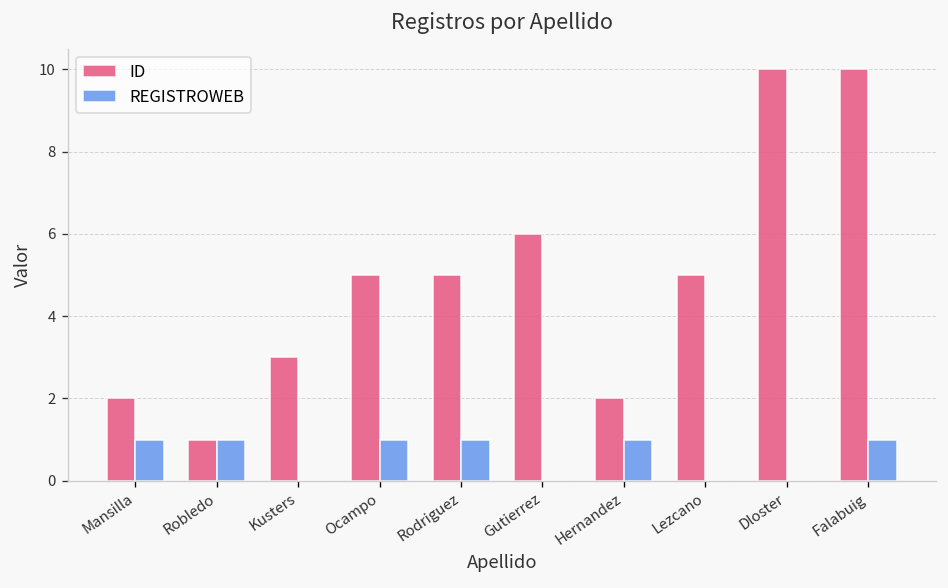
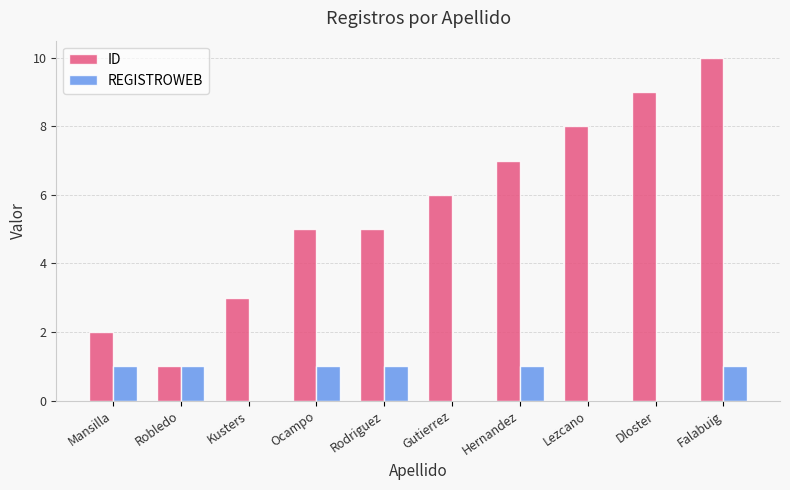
  {
    "ID": {
      "Mansilla": 2,
      "Robledo": 1,
      "Kusters": 3,
      "Ocampo": 5,
      "Rodriguez": 5,
      "Gutierrez": 6,
-     "Hernandez": 2,
-     "Lezcano": 5,
-     "Dloster": 10,
+     "Hernandez": 7,
+     "Lezcano": 8,
+     "Dloster": 9,
      "Falabuig": 10
    },
    "REGISTROWEB": {
      "Mansilla": 1,
      "Robledo": 1,
      "Kusters": 0,
      "Ocampo": 1,
      "Rodriguez": 1,
      "Gutierrez": 0,
      "Hernandez": 1,
      "Lezcano": 0,
      "Dloster": 0,
      "Falabuig": 1
    }
  }
